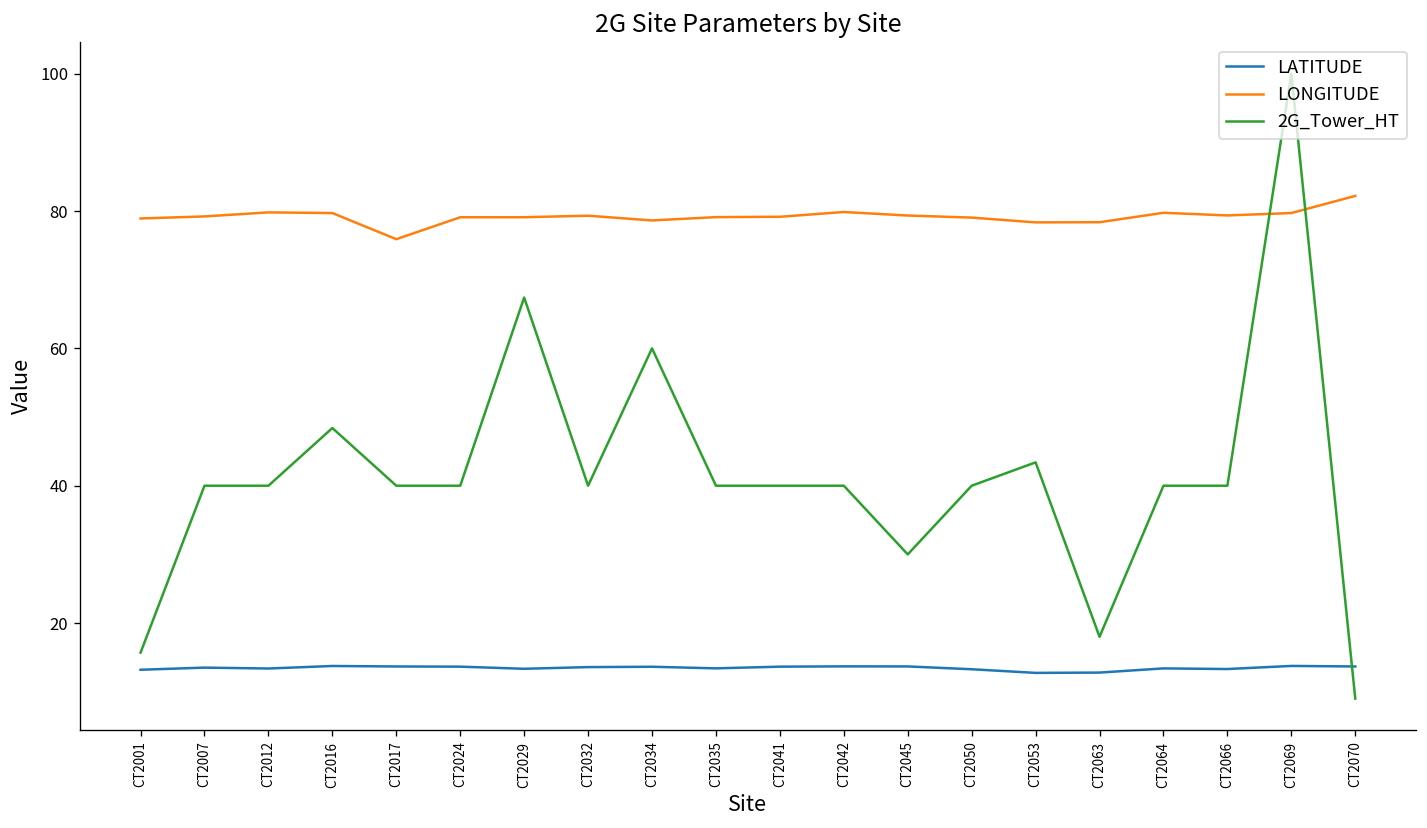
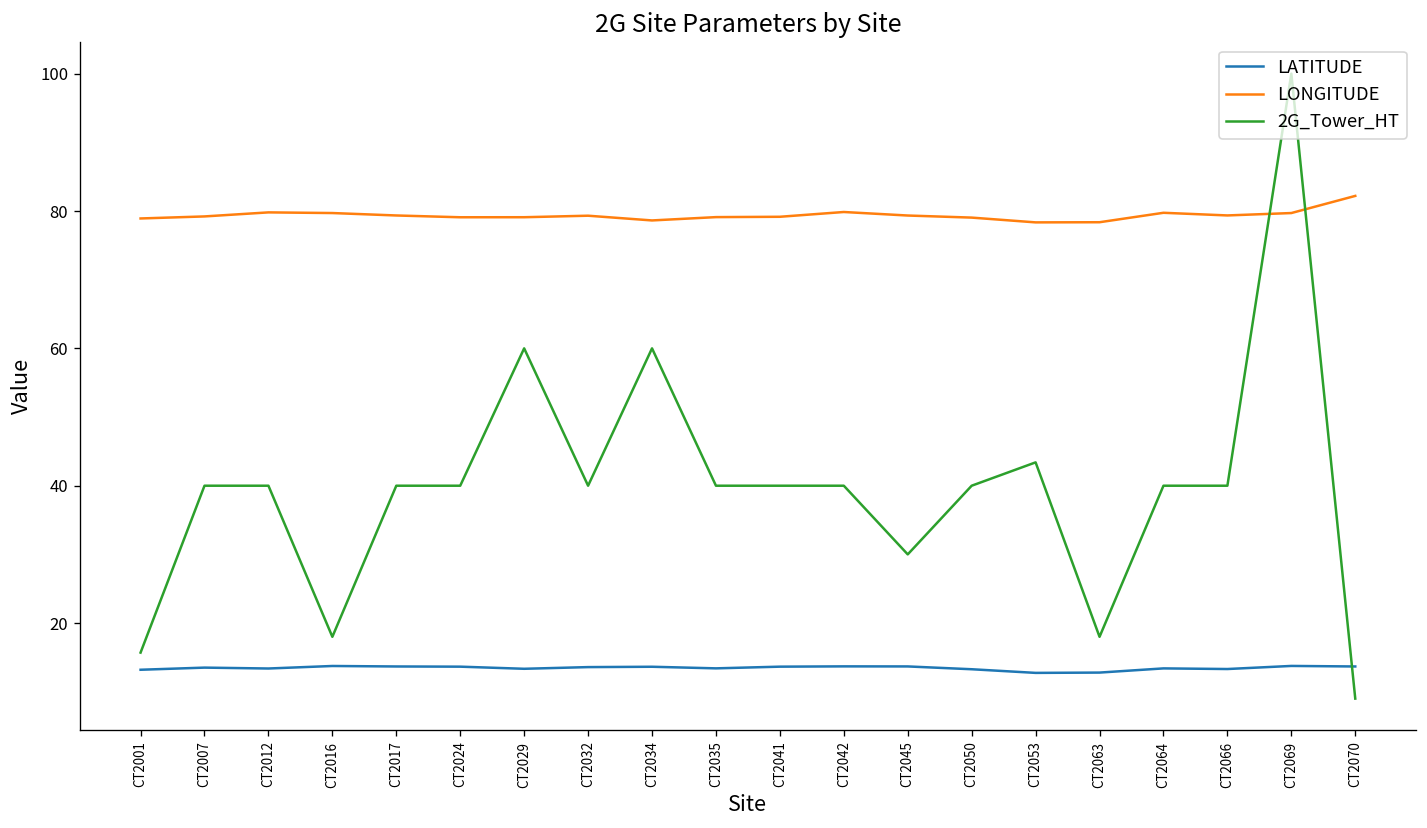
  {
    "LATITUDE": {
      "CT2001": 13,
      "CT2007": 14,
      "CT2012": 13,
      "CT2016": 14,
      "CT2017": 14,
      "CT2024": 14,
      "CT2029": 13,
      "CT2032": 14,
      "CT2034": 14,
      "CT2035": 13,
      "CT2041": 14,
      "CT2042": 14,
      "CT2045": 14,
      "CT2050": 13,
      "CT2053": 13,
      "CT2063": 13,
      "CT2064": 13,
      "CT2066": 13,
      "CT2069": 14,
      "CT2070": 14
    },
    "LONGITUDE": {
      "CT2001": 79,
      "CT2007": 79,
      "CT2012": 80,
      "CT2016": 80,
-     "CT2017": 76,
+     "CT2017": 79,
      "CT2024": 79,
      "CT2029": 79,
      "CT2032": 79,
      "CT2034": 79,
      "CT2035": 79,
      "CT2041": 79,
      "CT2042": 80,
      "CT2045": 79,
      "CT2050": 79,
      "CT2053": 78,
      "CT2063": 78,
      "CT2064": 80,
      "CT2066": 79,
      "CT2069": 80,
      "CT2070": 82
    },
    "2G_Tower_HT": {
      "CT2001": 16,
      "CT2007": 40,
      "CT2012": 40,
-     "CT2016": 48,
+     "CT2016": 18,
      "CT2017": 40,
      "CT2024": 40,
-     "CT2029": 67,
+     "CT2029": 60,
      "CT2032": 40,
      "CT2034": 60,
      "CT2035": 40,
      "CT2041": 40,
      "CT2042": 40,
      "CT2045": 30,
      "CT2050": 40,
      "CT2053": 43,
      "CT2063": 18,
      "CT2064": 40,
      "CT2066": 40,
      "CT2070": 9
    }
  }
